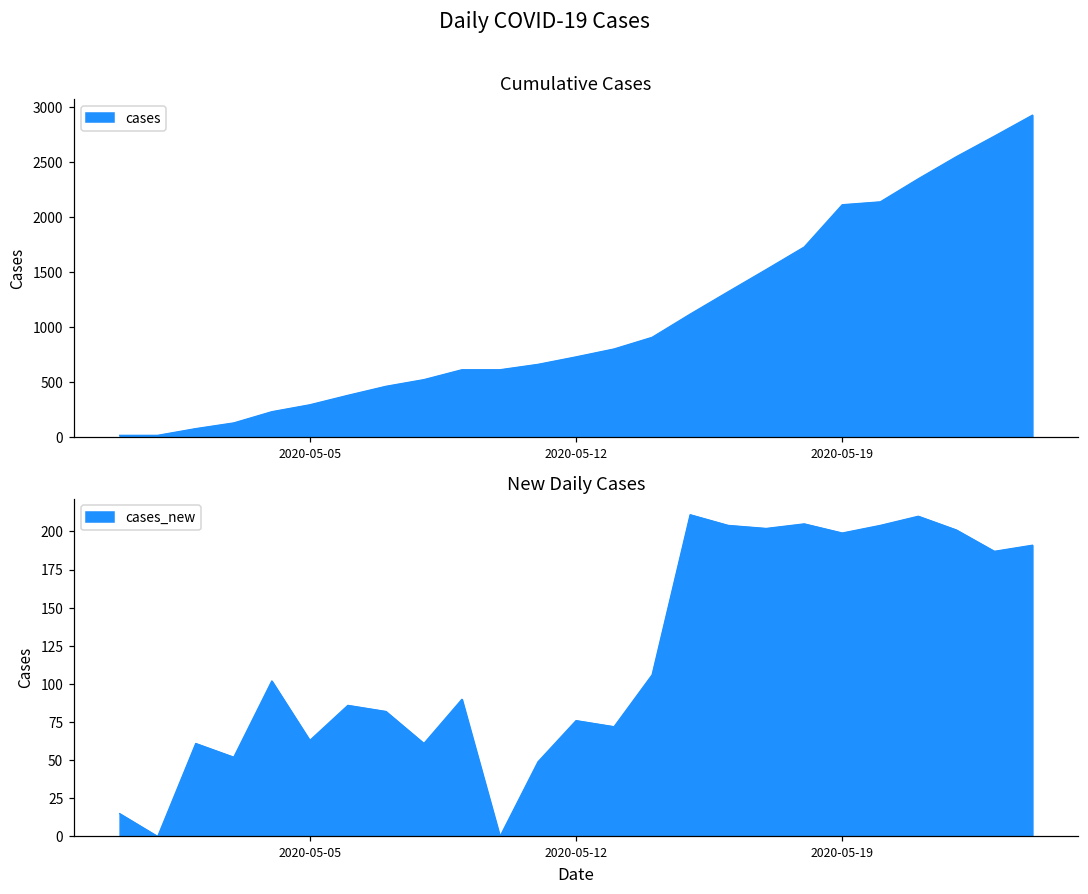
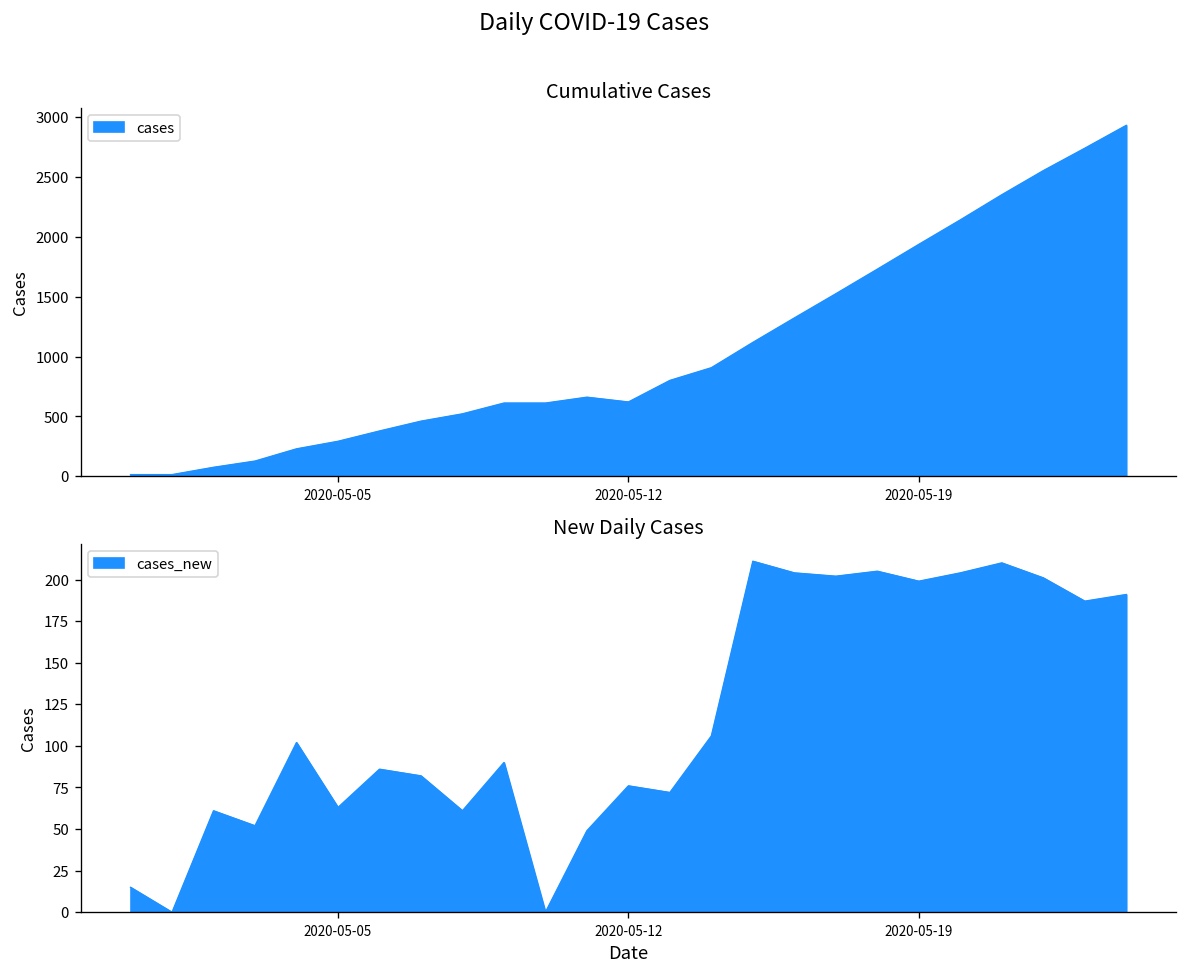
  {
    "Cumulative Cases": {
      "2020-05-05": 300,
-     "2020-05-12": 700,
-     "2020-05-19": 2100
+     "2020-05-12": 600,
+     "2020-05-19": 1900
    },
    "New Daily Cases": {
      "2020-05-05": 63,
      "2020-05-12": 76,
      "2020-05-19": 199
    }
  }
